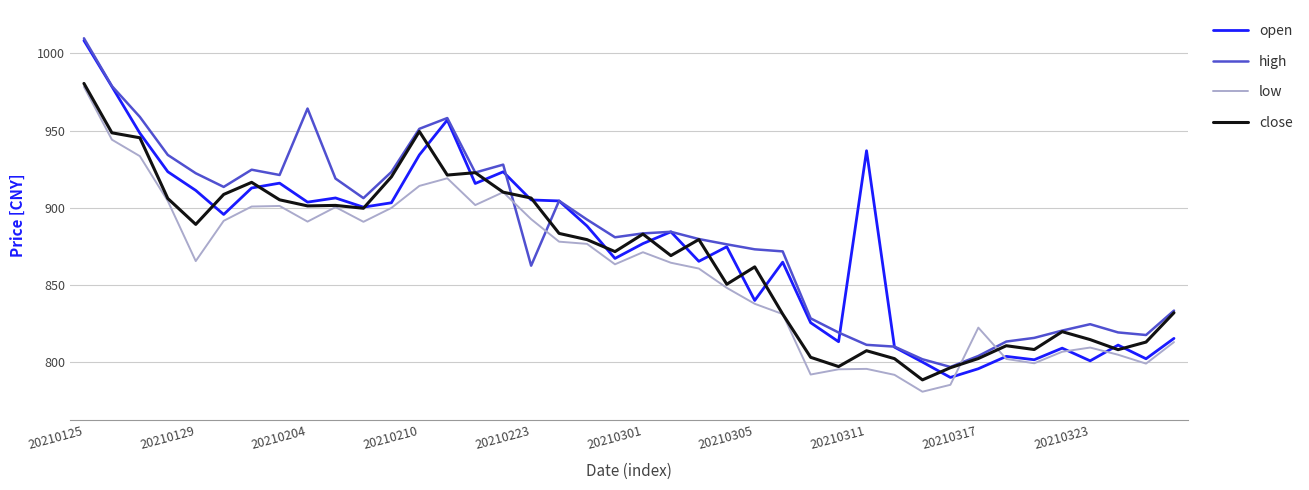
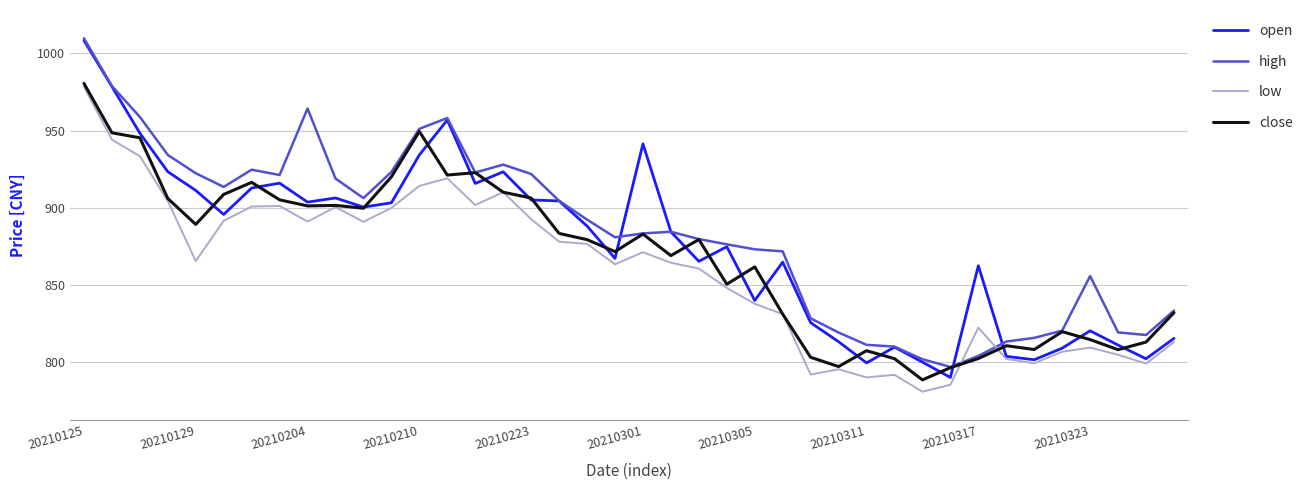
  {
    "open": {
      "20210129": 911,
      "20210204": 904,
      "20210210": 934,
-     "20210301": 877,
+     "20210301": 941,
      "20210305": 840,
-     "20210311": 937,
-     "20210317": 796,
-     "20210323": 801
+     "20210311": 800,
+     "20210317": 863,
+     "20210323": 820
    },
    "high": {
      "20210129": 922,
      "20210204": 964,
      "20210210": 951,
-     "20210223": 863,
+     "20210223": 922,
      "20210305": 873,
      "20210311": 811,
-     "20210323": 825
+     "20210323": 856
    },
    "low": {
      "20210125": 978,
      "20210129": 866,
      "20210204": 891,
      "20210210": 914,
      "20210223": 893,
      "20210301": 871,
      "20210305": 838,
-     "20210311": 796,
+     "20210311": 790,
      "20210317": 823,
      "20210323": 810
    },
    "close": {
      "20210125": 981,
      "20210129": 889,
      "20210204": 901,
      "20210210": 949,
      "20210305": 862,
      "20210311": 808,
      "20210323": 815
    }
  }
